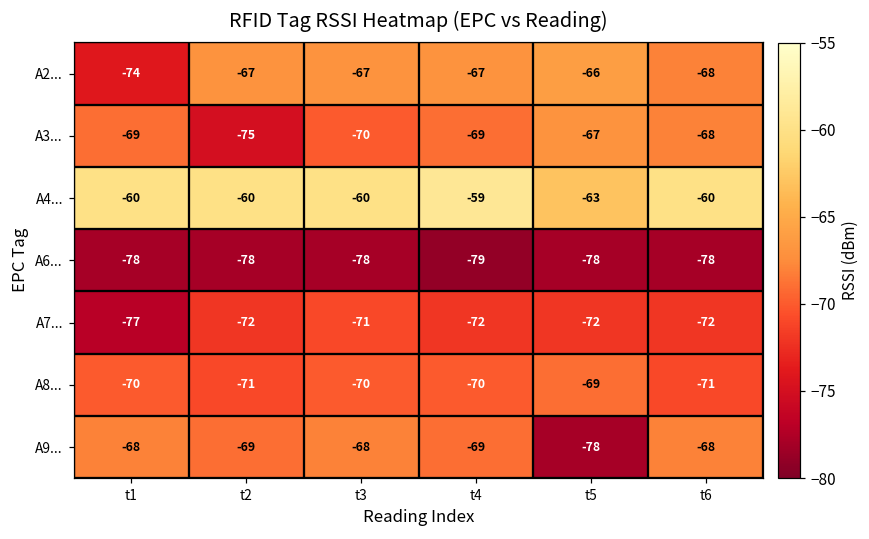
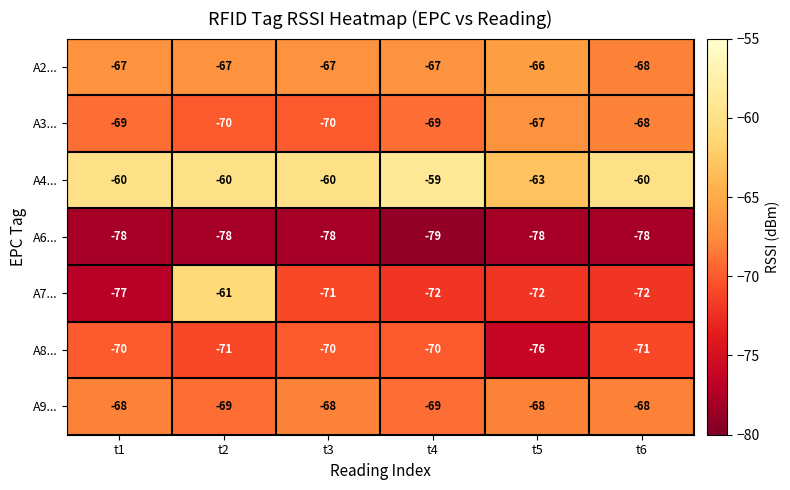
  {
    "A2...": {
-     "t1": -74,
+     "t1": -67,
      "t2": -67,
      "t3": -67,
      "t4": -67,
      "t5": -66,
      "t6": -68
    },
    "A3...": {
      "t1": -69,
-     "t2": -75,
+     "t2": -70,
      "t3": -70,
      "t4": -69,
      "t5": -67,
      "t6": -68
    },
    "A4...": {
      "t1": -60,
      "t2": -60,
      "t3": -60,
      "t4": -59,
      "t5": -63,
      "t6": -60
    },
    "A6...": {
      "t1": -78,
      "t2": -78,
      "t3": -78,
      "t4": -79,
      "t5": -78,
      "t6": -78
    },
    "A7...": {
      "t1": -77,
-     "t2": -72,
+     "t2": -61,
      "t3": -71,
      "t4": -72,
      "t5": -72,
      "t6": -72
    },
    "A8...": {
      "t1": -70,
      "t2": -71,
      "t3": -70,
      "t4": -70,
-     "t5": -69,
+     "t5": -76,
      "t6": -71
    },
    "A9...": {
      "t1": -68,
      "t2": -69,
      "t3": -68,
      "t4": -69,
-     "t5": -78,
+     "t5": -68,
      "t6": -68
    }
  }
